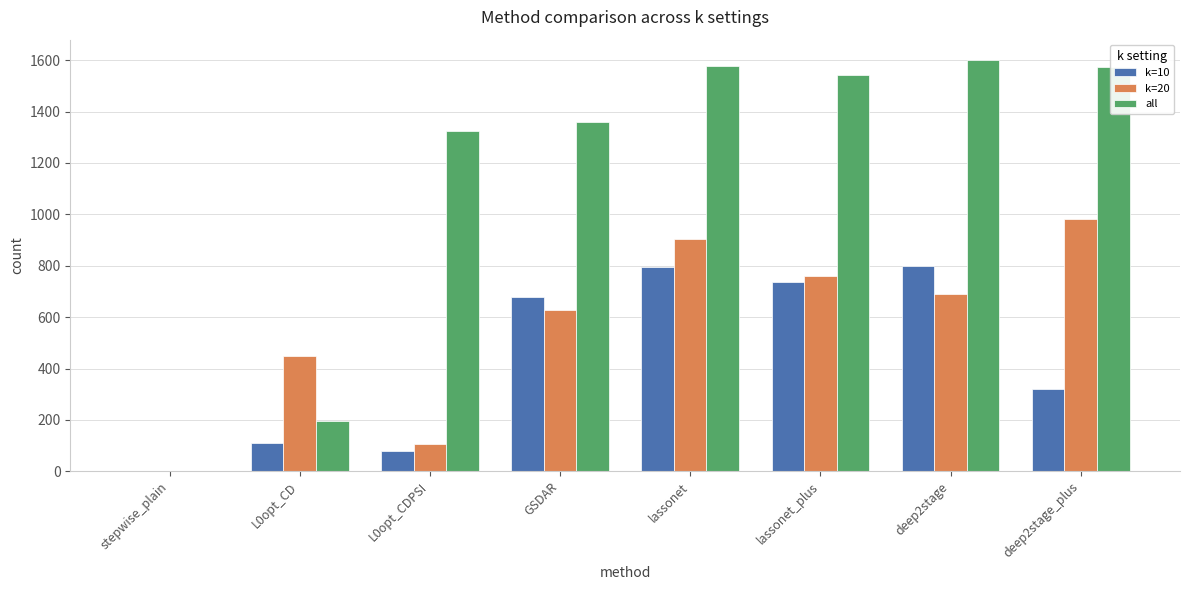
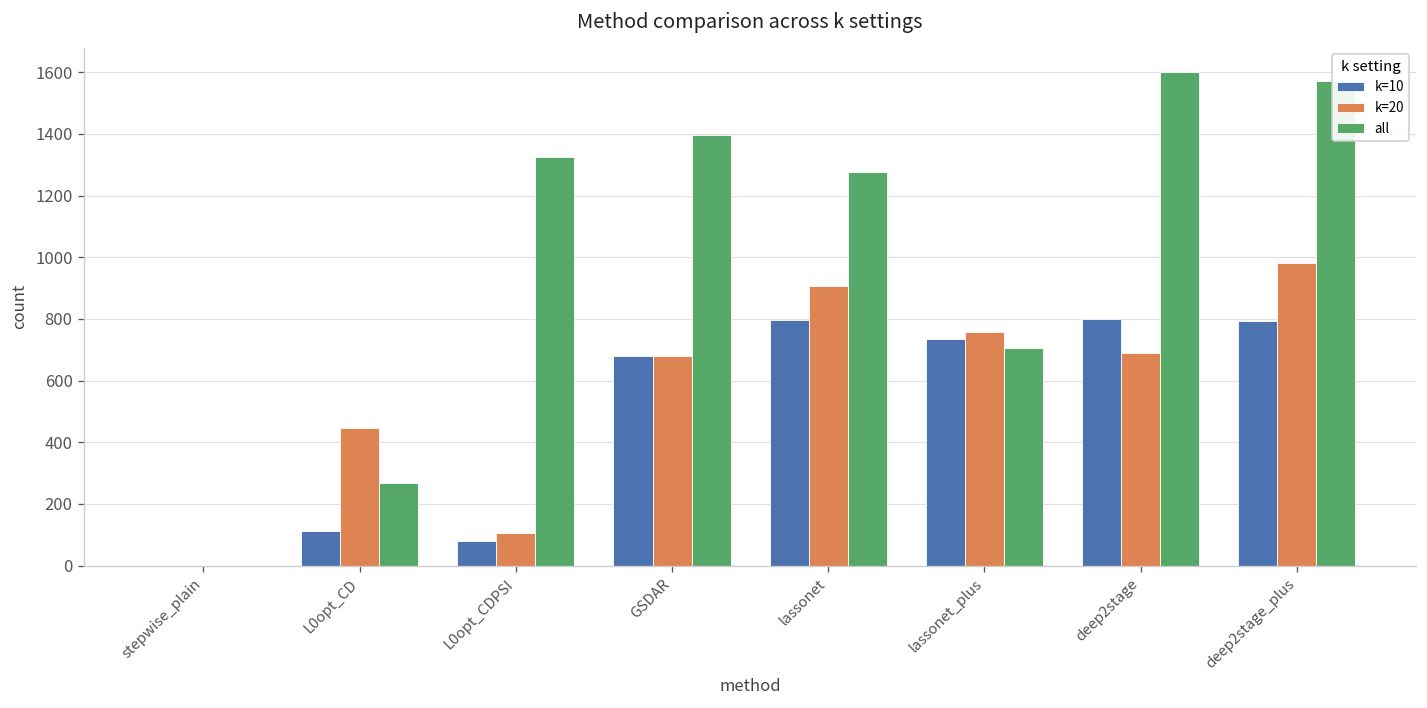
  {
    "k=10": {
      "stepwise_plain": 0,
      "L0opt_CD": 110,
      "L0opt_CDPSI": 80,
      "GSDAR": 680,
      "lassonet": 800,
      "lassonet_plus": 740,
      "deep2stage": 800,
-     "deep2stage_plus": 320
+     "deep2stage_plus": 790
    },
    "k=20": {
      "stepwise_plain": 0,
      "L0opt_CD": 450,
      "L0opt_CDPSI": 110,
-     "GSDAR": 630,
+     "GSDAR": 680,
      "lassonet": 910,
      "lassonet_plus": 760,
      "deep2stage": 690,
      "deep2stage_plus": 980
    },
    "all": {
      "stepwise_plain": 0,
-     "L0opt_CD": 190,
+     "L0opt_CD": 270,
      "L0opt_CDPSI": 1330,
-     "GSDAR": 1360,
-     "lassonet": 1580,
-     "lassonet_plus": 1540,
+     "GSDAR": 1400,
+     "lassonet": 1280,
+     "lassonet_plus": 710,
      "deep2stage": 1600
    }
  }
